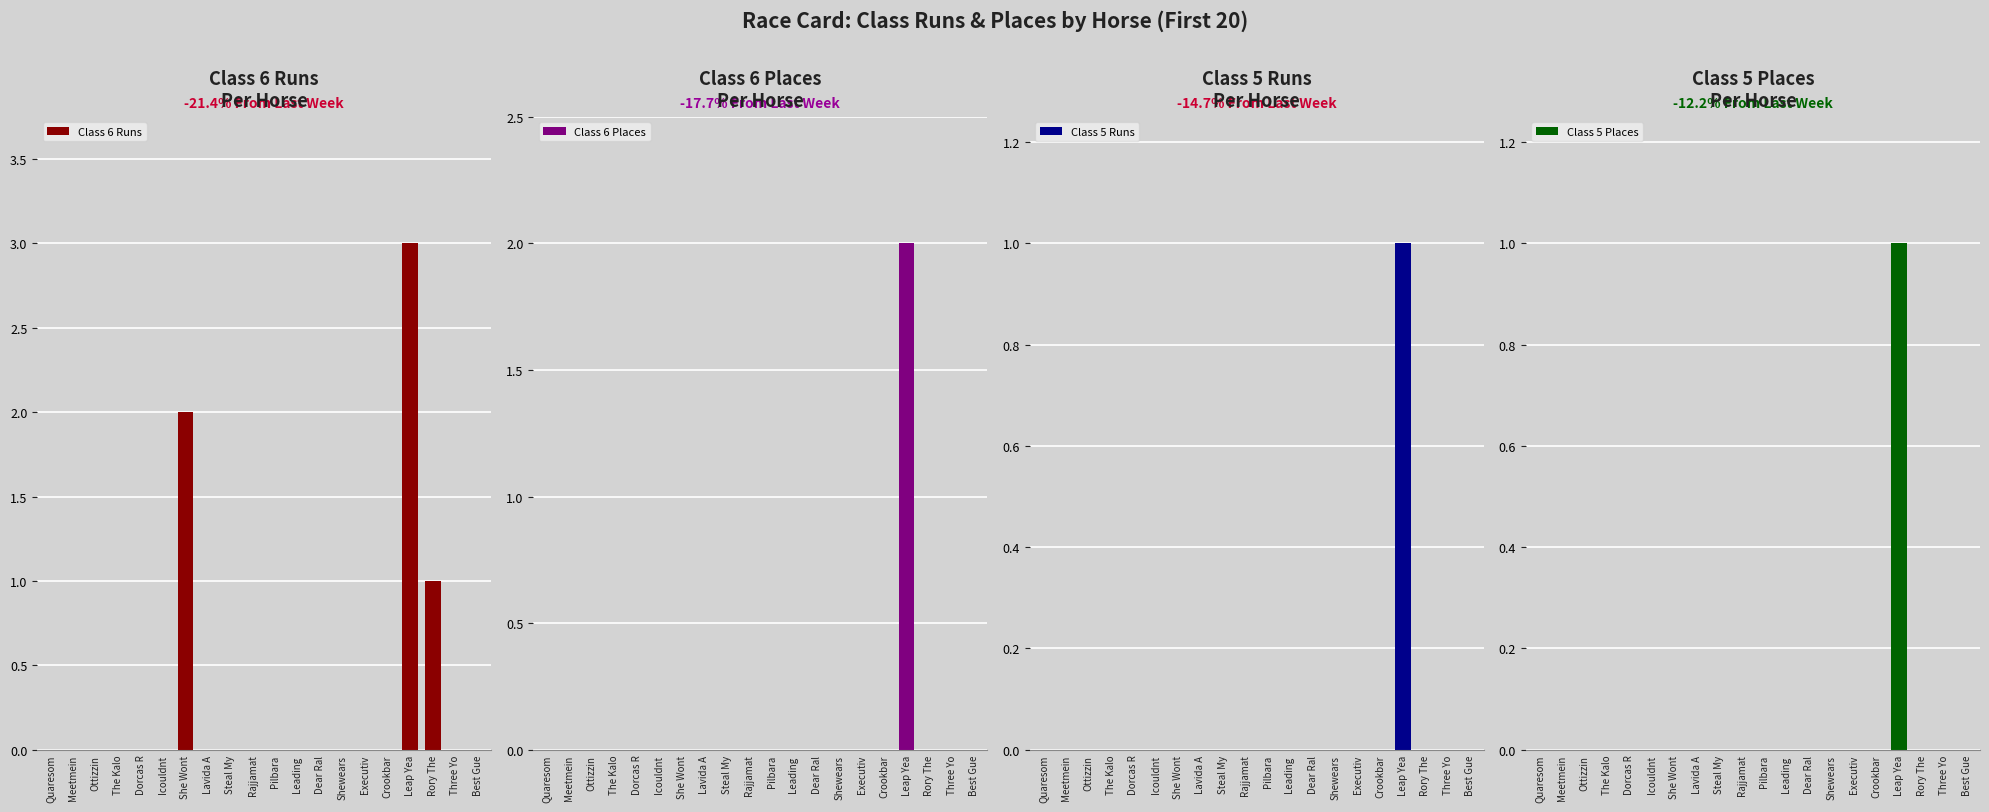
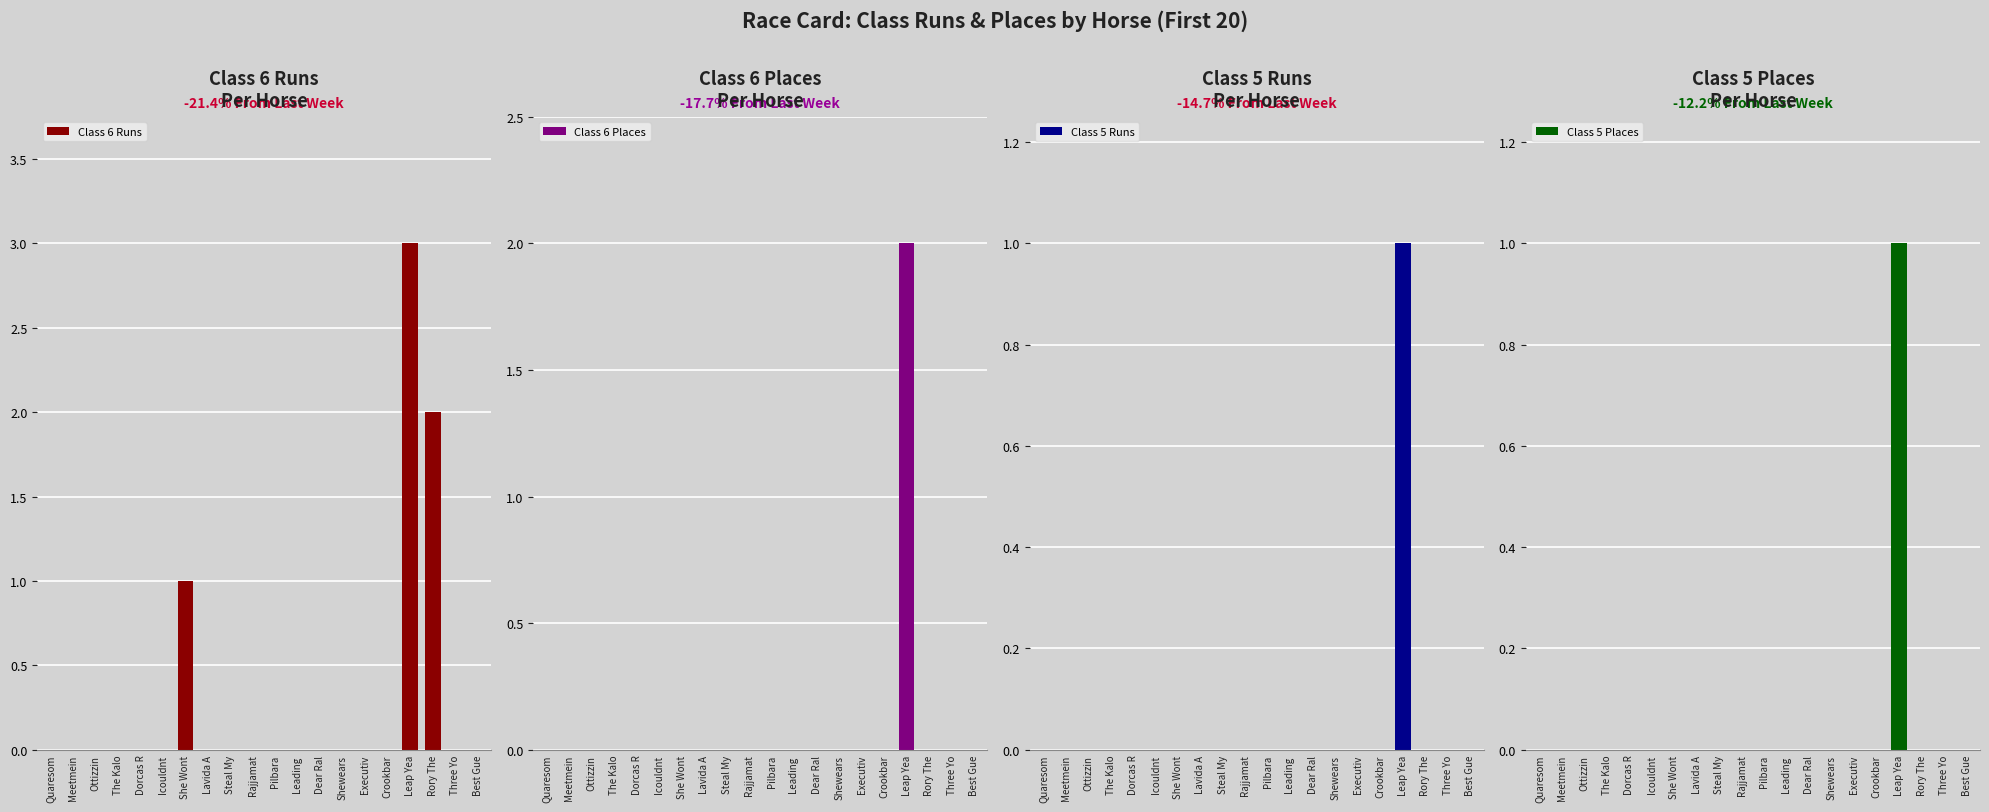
  {
    "Class 6 Runs Per Horse": {
      "Quaresom": 0,
      "Meetmein": 0,
      "Ottizzin": 0,
      "The Kalo": 0,
      "Dorcas R": 0,
      "Icouldnt": 0,
-     "She Wont": 2,
+     "She Wont": 1,
      "Lavida A": 0,
      "Steal My": 0,
      "Rajjamat": 0,
      "Pilbara": 0,
      "Leading": 0,
      "Dear Ral": 0,
      "Shewears": 0,
      "Executiv": 0,
      "Crookbar": 0,
      "Leap Yea": 3,
-     "Rory The": 1,
+     "Rory The": 2,
      "Three Yo": 0,
      "Best Gue": 0
    },
    "Class 6 Places Per Horse": {
      "Quaresom": 0.00,
      "Meetmein": 0.00,
      "Ottizzin": 0.00,
      "The Kalo": 0.00,
      "Dorcas R": 0.00,
      "Icouldnt": 0.00,
      "She Wont": 0.00,
      "Lavida A": 0.00,
      "Steal My": 0.00,
      "Rajjamat": 0.00,
      "Pilbara": 0.00,
      "Leading": 0.00,
      "Dear Ral": 0.00,
      "Shewears": 0.00,
      "Executiv": 0.00,
      "Crookbar": 0.00,
      "Leap Yea": 2.00,
      "Rory The": 0.00,
      "Three Yo": 0.00,
      "Best Gue": 0.00
    },
    "Class 5 Runs Per Horse": {
      "Quaresom": 0.00,
      "Meetmein": 0.00,
      "Ottizzin": 0.00,
      "The Kalo": 0.00,
      "Dorcas R": 0.00,
      "Icouldnt": 0.00,
      "She Wont": 0.00,
      "Lavida A": 0.00,
      "Steal My": 0.00,
      "Rajjamat": 0.00,
      "Pilbara": 0.00,
      "Leading": 0.00,
      "Dear Ral": 0.00,
      "Shewears": 0.00,
      "Executiv": 0.00,
      "Crookbar": 0.00,
      "Leap Yea": 1.00,
      "Rory The": 0.00,
      "Three Yo": 0.00,
      "Best Gue": 0.00
    },
    "Class 5 Places Per Horse": {
      "Quaresom": 0.00,
      "Meetmein": 0.00,
      "Ottizzin": 0.00,
      "The Kalo": 0.00,
      "Dorcas R": 0.00,
      "Icouldnt": 0.00,
      "She Wont": 0.00,
      "Lavida A": 0.00,
      "Steal My": 0.00,
      "Rajjamat": 0.00,
      "Pilbara": 0.00,
      "Leading": 0.00,
      "Dear Ral": 0.00,
      "Shewears": 0.00,
      "Executiv": 0.00,
      "Crookbar": 0.00,
      "Leap Yea": 1.00,
      "Rory The": 0.00,
      "Three Yo": 0.00,
      "Best Gue": 0.00
    }
  }
